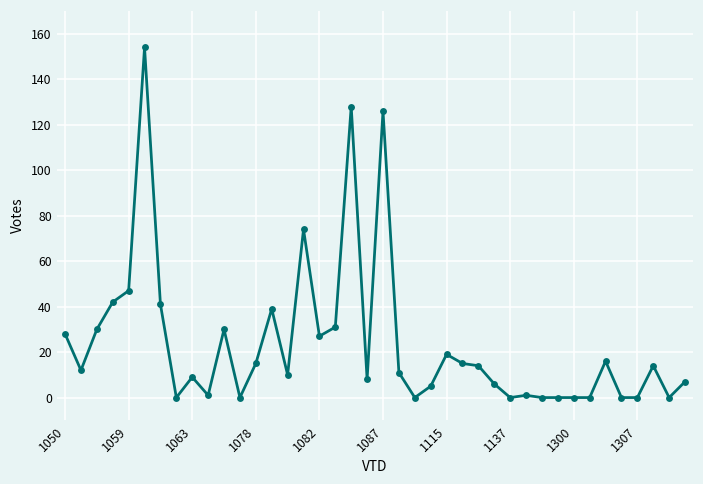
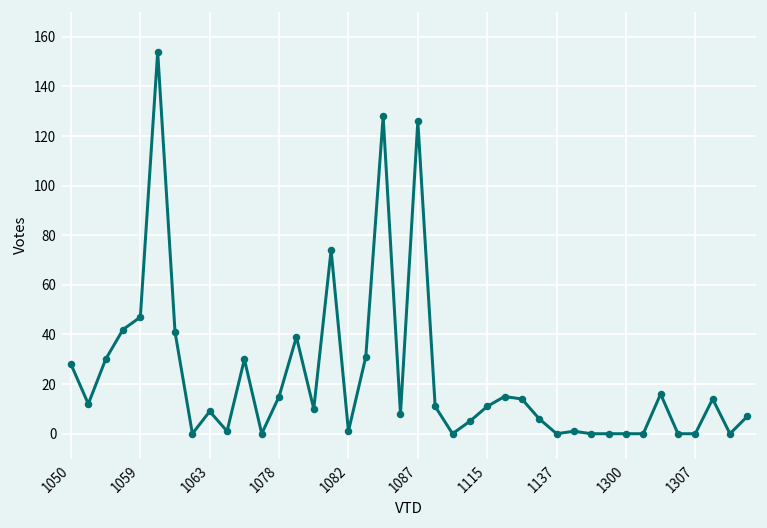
  {
    "1050": 28,
    "1059": 47,
    "1063": 9,
    "1078": 15,
-   "1082": 27,
+   "1082": 1,
    "1087": 126,
-   "1115": 19,
+   "1115": 11,
    "1137": 0,
    "1300": 0,
    "1307": 0
  }
